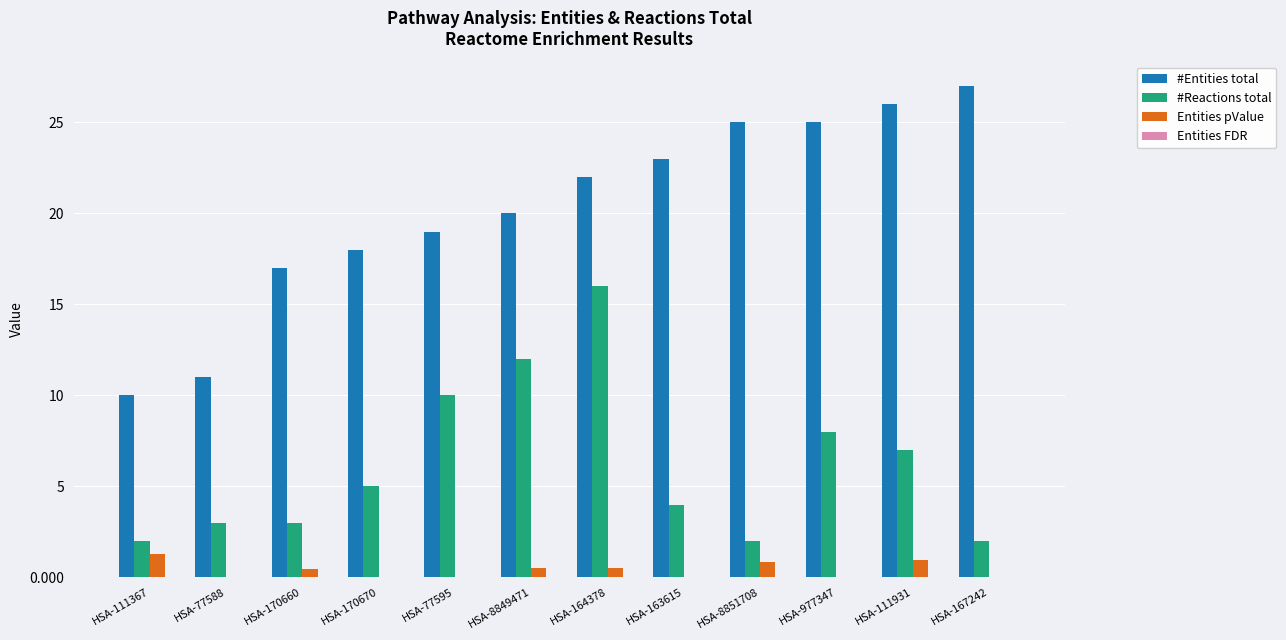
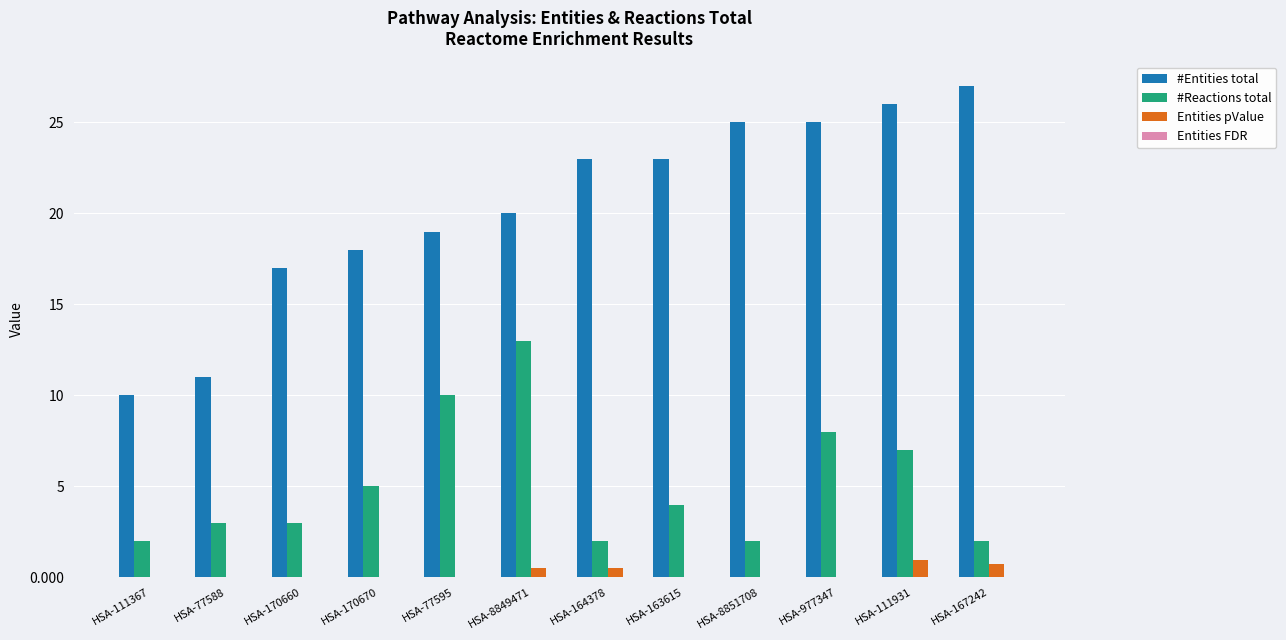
  {
    "#Entities total": {
      "HSA-111367": 10,
      "HSA-77588": 11,
      "HSA-170660": 17,
      "HSA-170670": 18,
      "HSA-77595": 19,
      "HSA-8849471": 20,
-     "HSA-164378": 22,
+     "HSA-164378": 23,
      "HSA-163615": 23,
      "HSA-8851708": 25,
      "HSA-977347": 25,
      "HSA-111931": 26,
      "HSA-167242": 27
    },
    "#Reactions total": {
      "HSA-111367": 2,
      "HSA-77588": 3,
      "HSA-170660": 3,
      "HSA-170670": 5,
      "HSA-77595": 10,
-     "HSA-8849471": 12,
-     "HSA-164378": 16,
+     "HSA-8849471": 13,
+     "HSA-164378": 2,
      "HSA-163615": 4,
      "HSA-8851708": 2,
      "HSA-977347": 8,
      "HSA-111931": 7,
      "HSA-167242": 2
    },
    "Entities pValue": {
-     "HSA-111367": 1.3,
-     "HSA-170660": 0.5,
+     "HSA-111367": 0.0,
+     "HSA-170660": 0.0,
      "HSA-8849471": 0.5,
      "HSA-164378": 0.5,
-     "HSA-8851708": 0.8,
+     "HSA-8851708": 0.0,
      "HSA-111931": 1.0,
-     "HSA-167242": 0.0
+     "HSA-167242": 0.7
    }
  }
